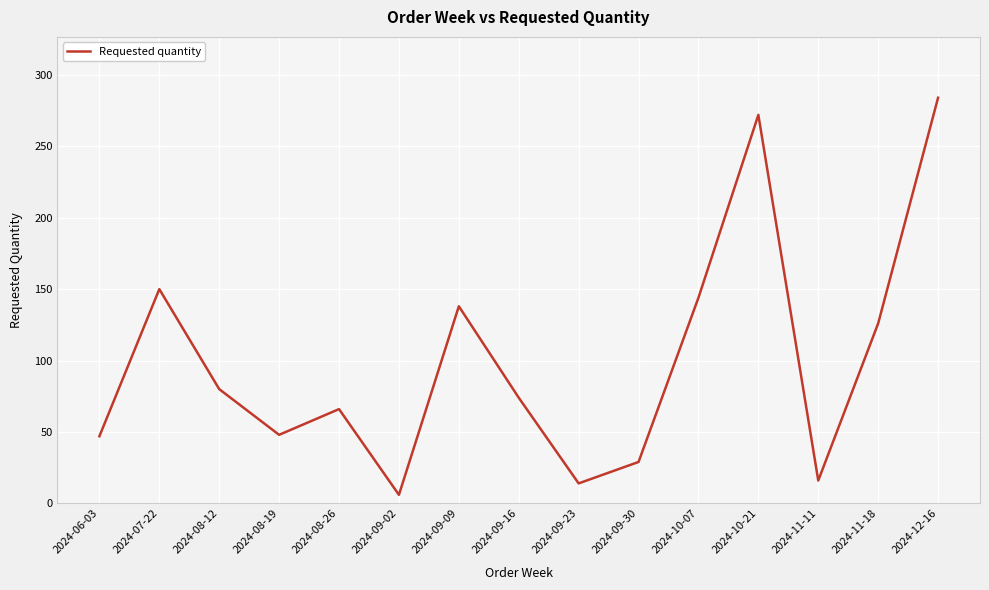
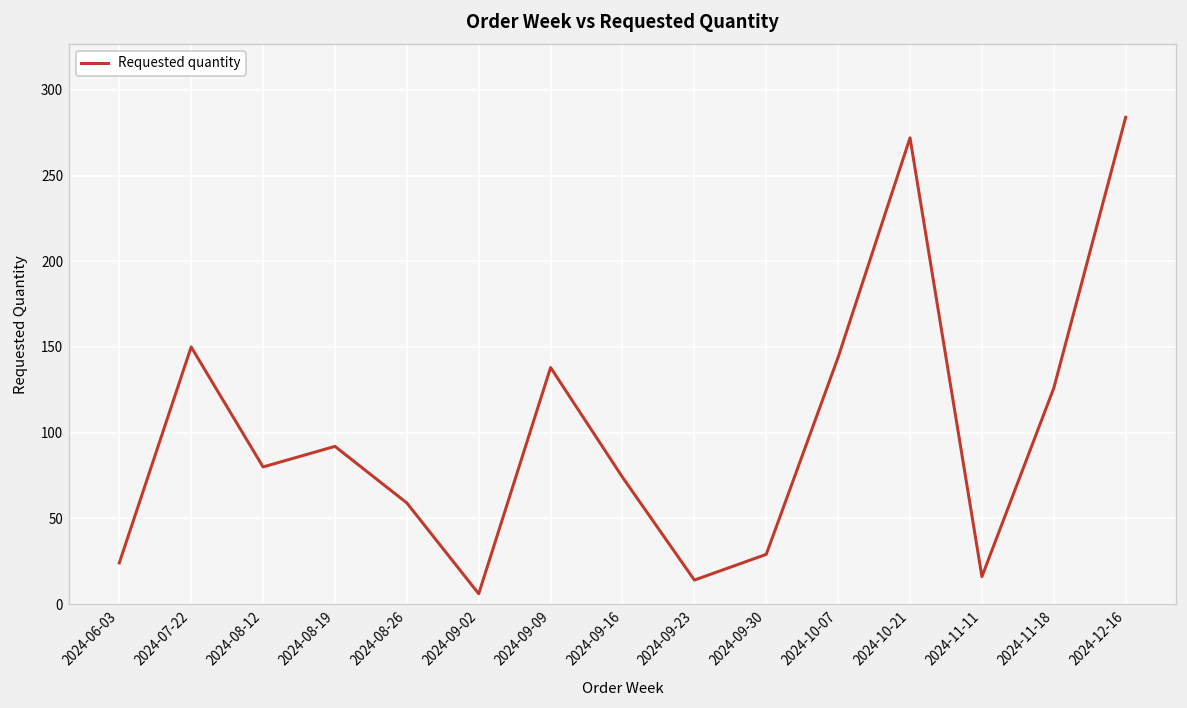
  {
-   "2024-06-03": 47,
+   "2024-06-03": 24,
    "2024-07-22": 150,
    "2024-08-12": 80,
-   "2024-08-19": 48,
-   "2024-08-26": 66,
+   "2024-08-19": 92,
+   "2024-08-26": 59,
    "2024-09-02": 6,
    "2024-09-09": 138,
    "2024-09-16": 74,
    "2024-09-23": 14,
    "2024-09-30": 29,
    "2024-10-07": 144,
    "2024-10-21": 272,
    "2024-11-11": 16,
    "2024-11-18": 126,
    "2024-12-16": 284
  }
